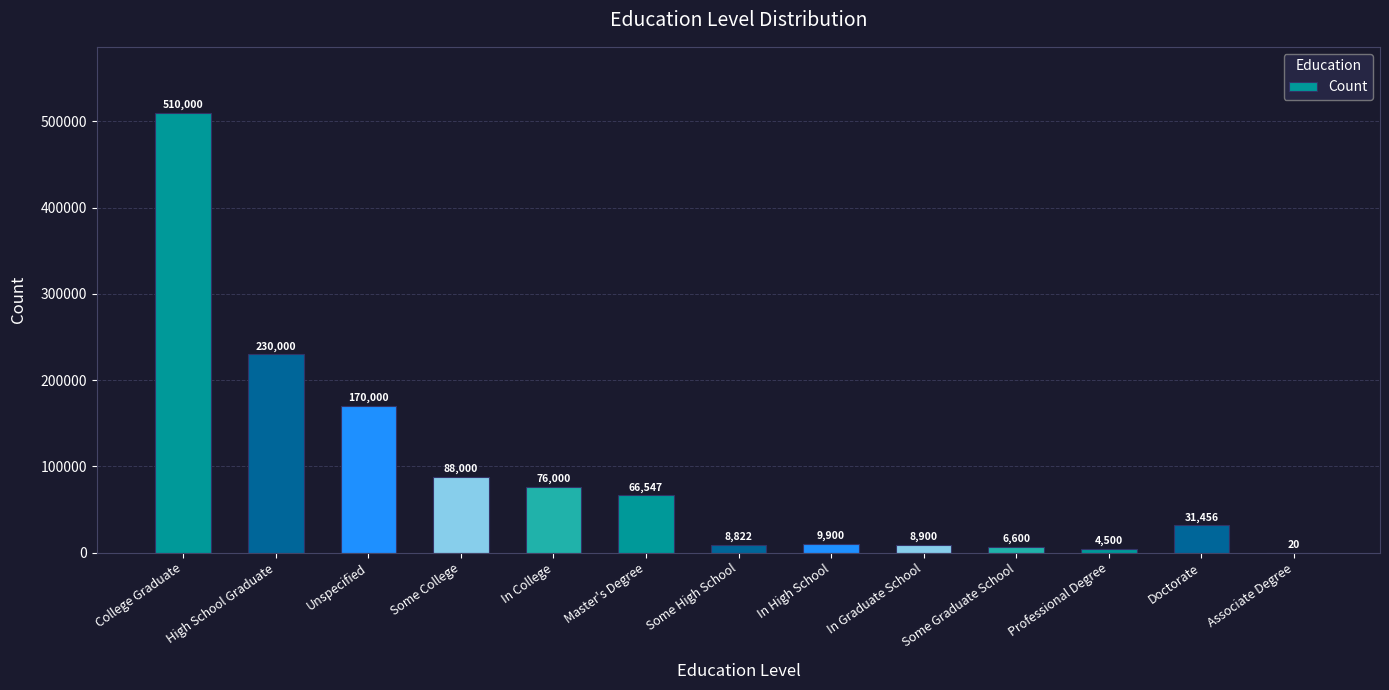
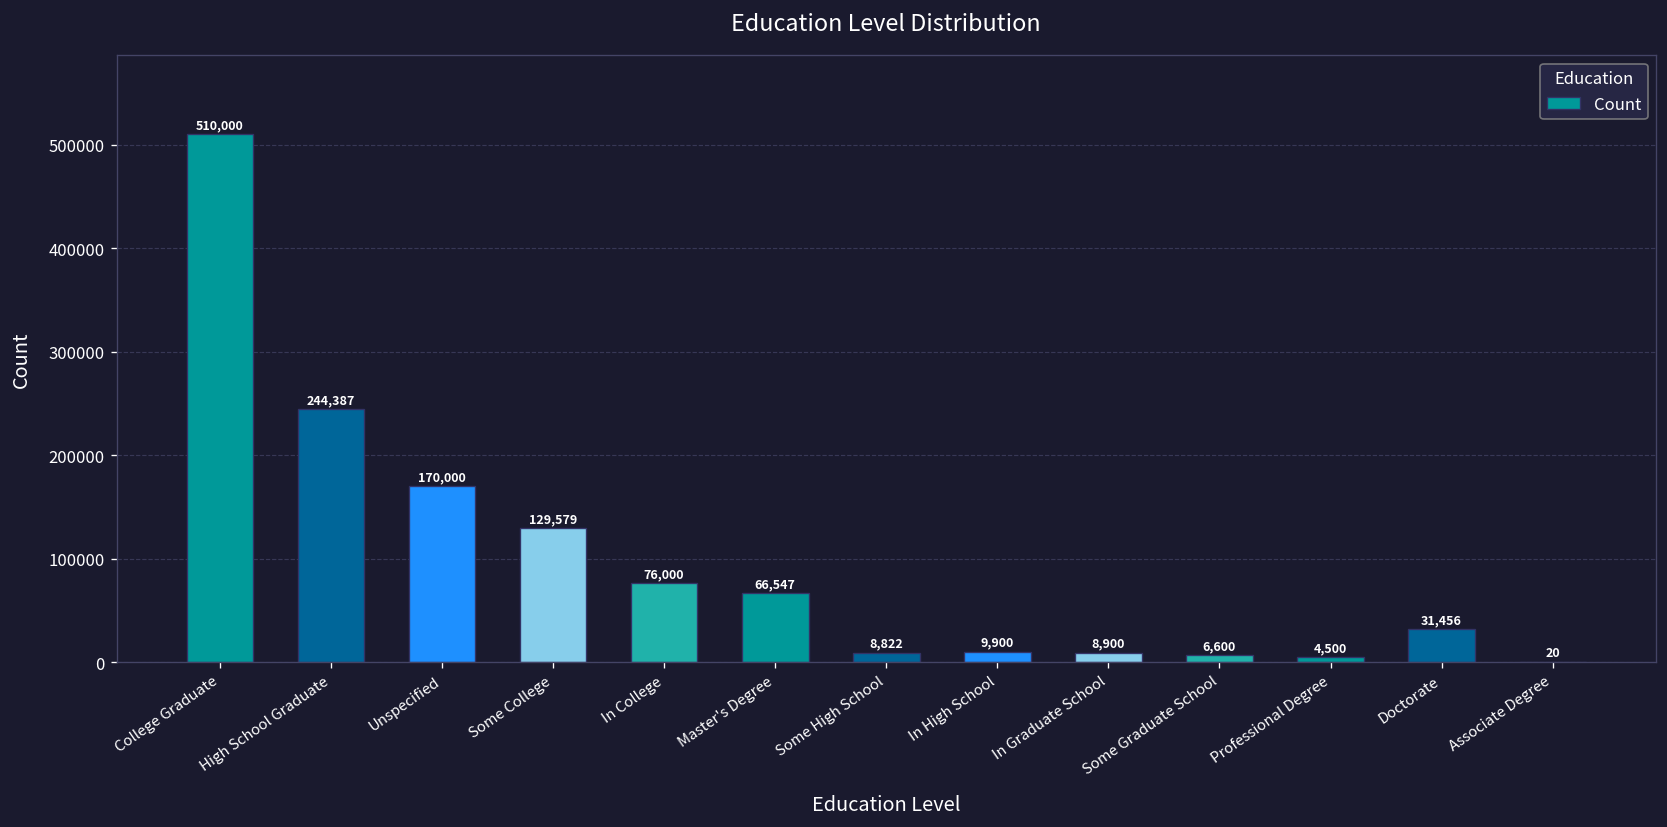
  {
    "College Graduate": "510,000",
-   "High School Graduate": "230,000",
+   "High School Graduate": "244,387",
    "Unspecified": "170,000",
-   "Some College": "88,000",
+   "Some College": "129,579",
    "In College": "76,000",
    "Master's Degree": "66,547",
    "Some High School": "8,822",
    "In High School": "9,900",
    "In Graduate School": "8,900",
    "Some Graduate School": "6,600",
    "Professional Degree": "4,500",
    "Doctorate": "31,456",
    "Associate Degree": "20"
  }
